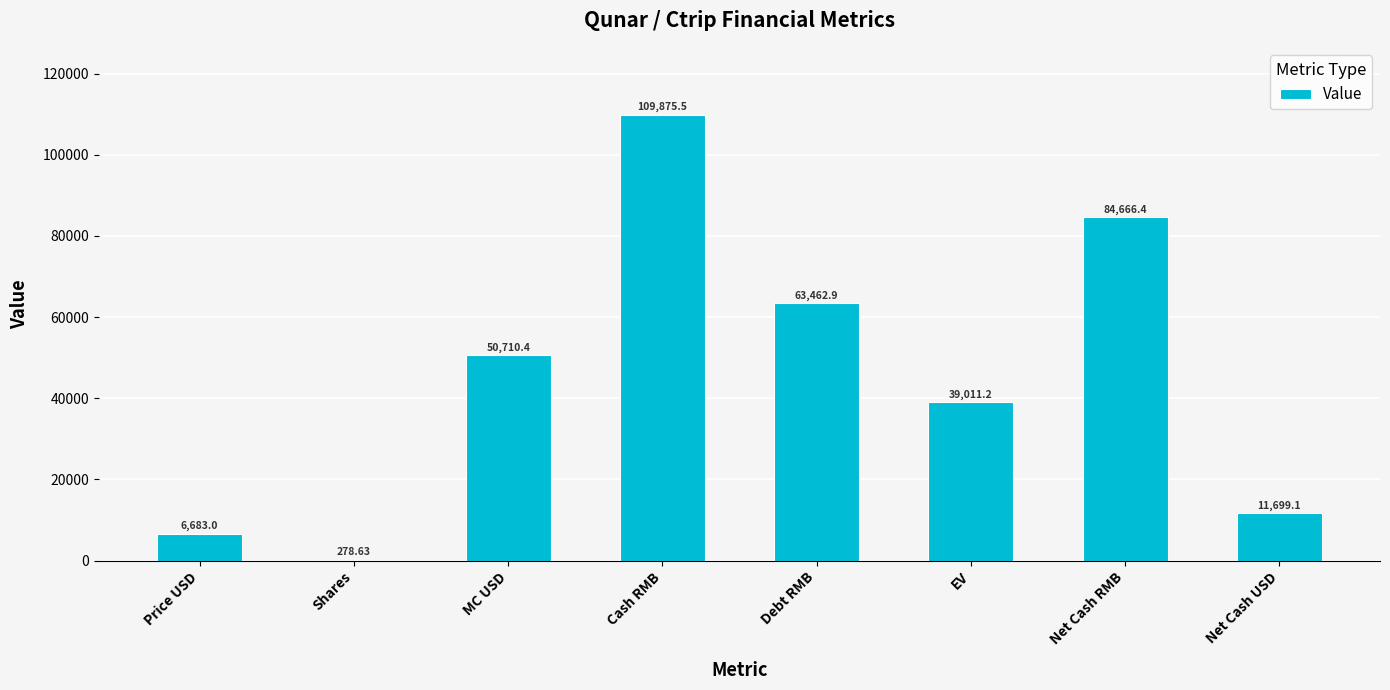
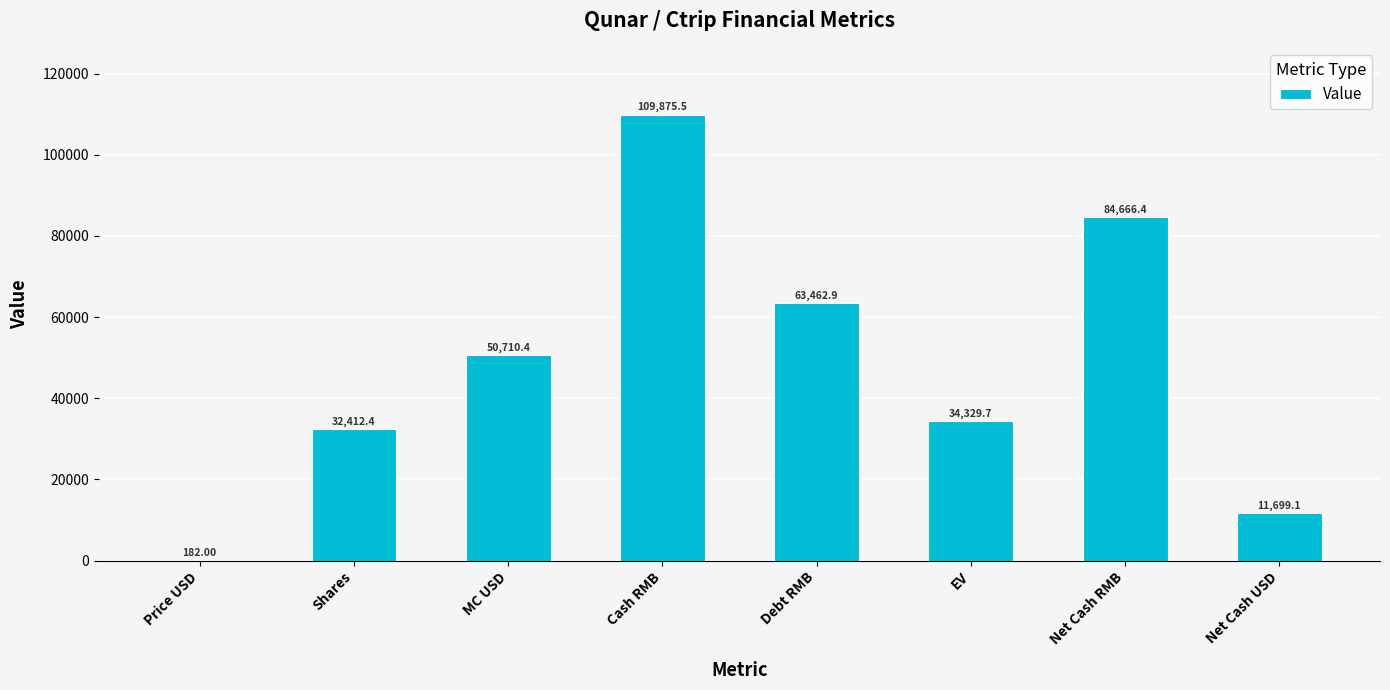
  {
-   "Price USD": "6,683.0",
-   "Shares": "278.63",
+   "Price USD": "182.00",
+   "Shares": "32,412.4",
    "MC USD": "50,710.4",
    "Cash RMB": "109,875.5",
    "Debt RMB": "63,462.9",
-   "EV": "39,011.2",
+   "EV": "34,329.7",
    "Net Cash RMB": "84,666.4",
    "Net Cash USD": "11,699.1"
  }
